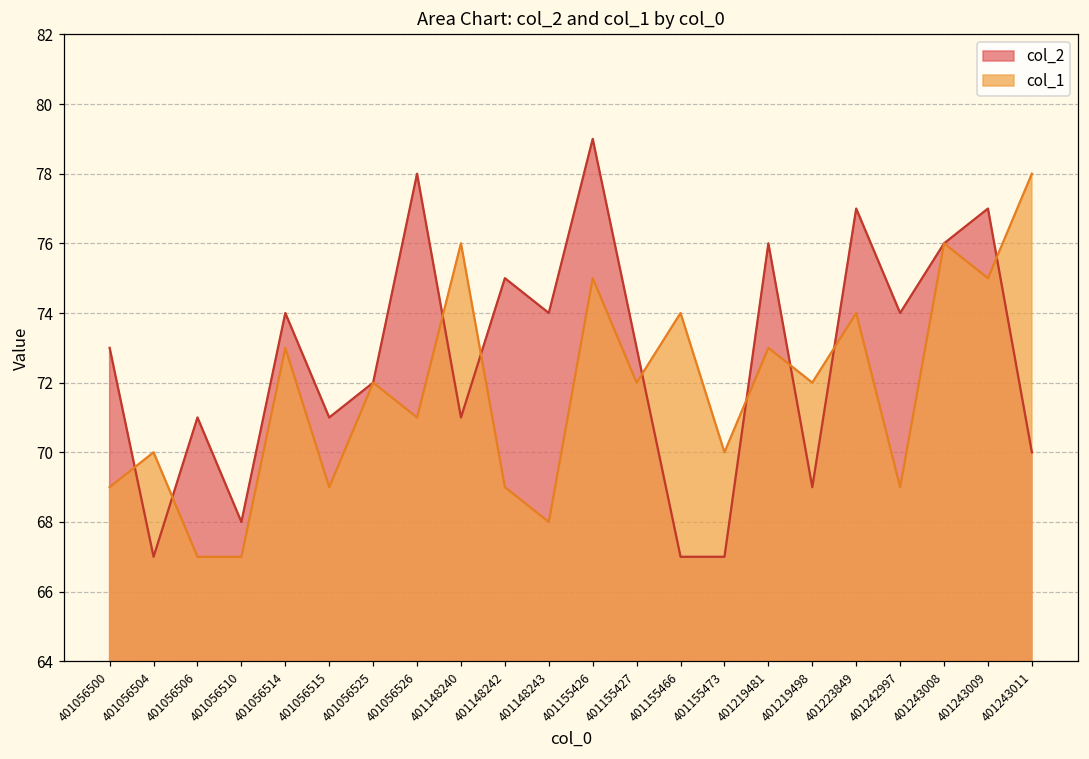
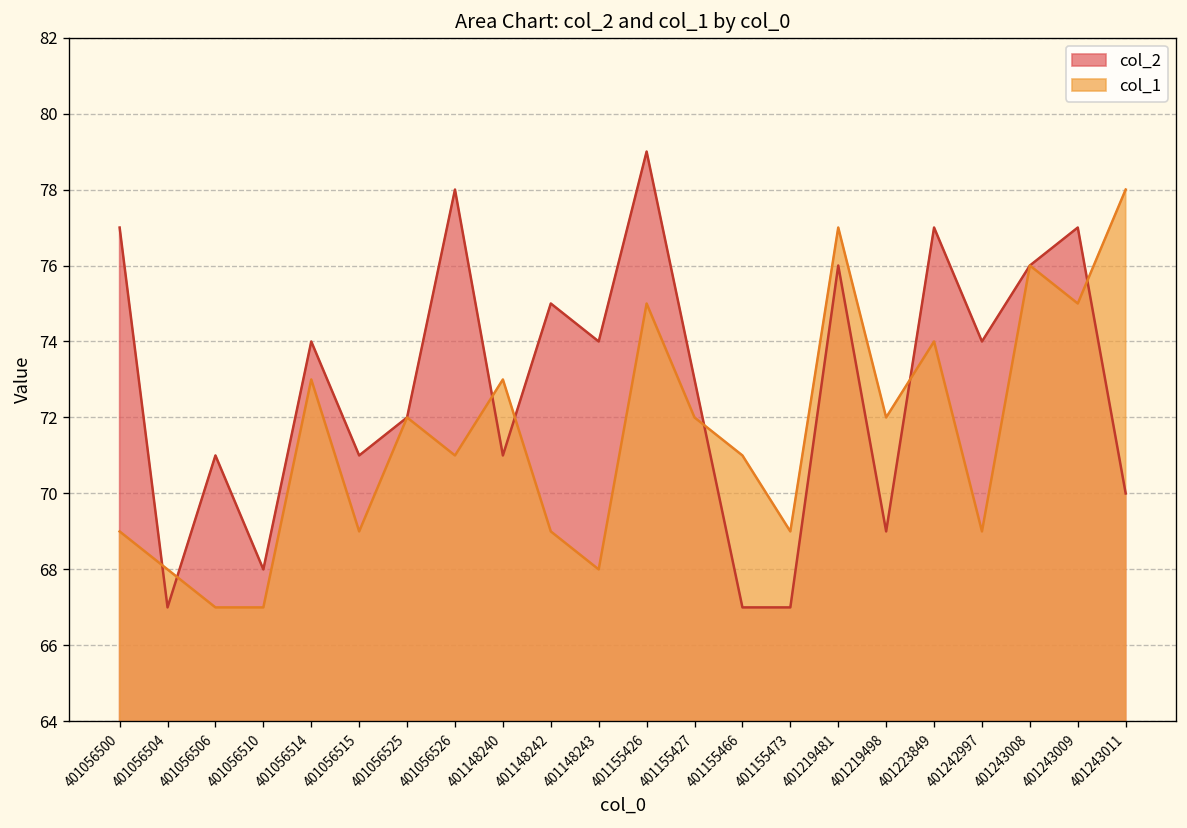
  {
    "col_2": {
-     "401056500": 73,
+     "401056500": 77,
      "401056504": 67,
      "401056506": 71,
      "401056510": 68,
      "401056514": 74,
      "401056515": 71,
      "401056526": 78,
      "401148240": 71,
      "401148242": 75,
      "401148243": 74,
      "401155426": 79,
      "401155427": 73,
      "401155466": 67,
      "401155473": 67,
      "401219481": 76,
      "401219498": 69,
      "401223849": 77,
      "401242997": 74,
      "401243009": 77,
      "401243011": 70
    },
    "col_1": {
      "401056500": 69,
-     "401056504": 70,
+     "401056504": 68,
      "401056506": 67,
      "401056510": 67,
      "401056514": 73,
      "401056515": 69,
      "401056526": 71,
-     "401148240": 76,
+     "401148240": 73,
      "401148242": 69,
      "401148243": 68,
      "401155426": 75,
      "401155427": 72,
-     "401155466": 74,
-     "401155473": 70,
-     "401219481": 73,
+     "401155466": 71,
+     "401155473": 69,
+     "401219481": 77,
      "401219498": 72,
      "401223849": 74,
      "401242997": 69,
      "401243009": 75,
      "401243011": 78
    }
  }
